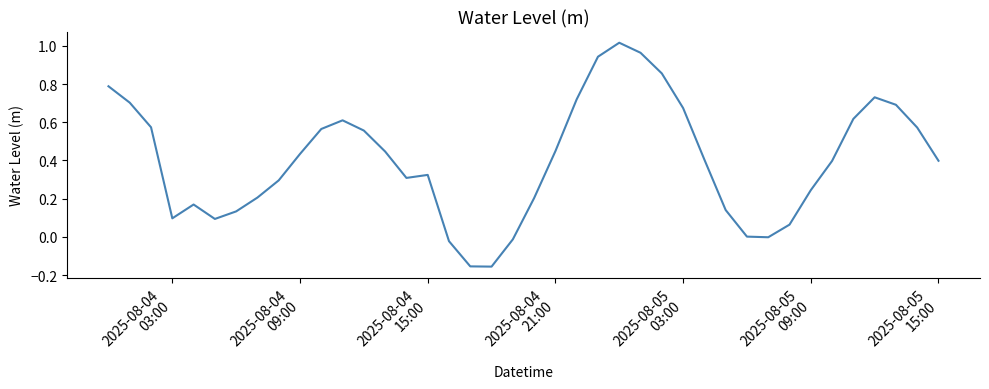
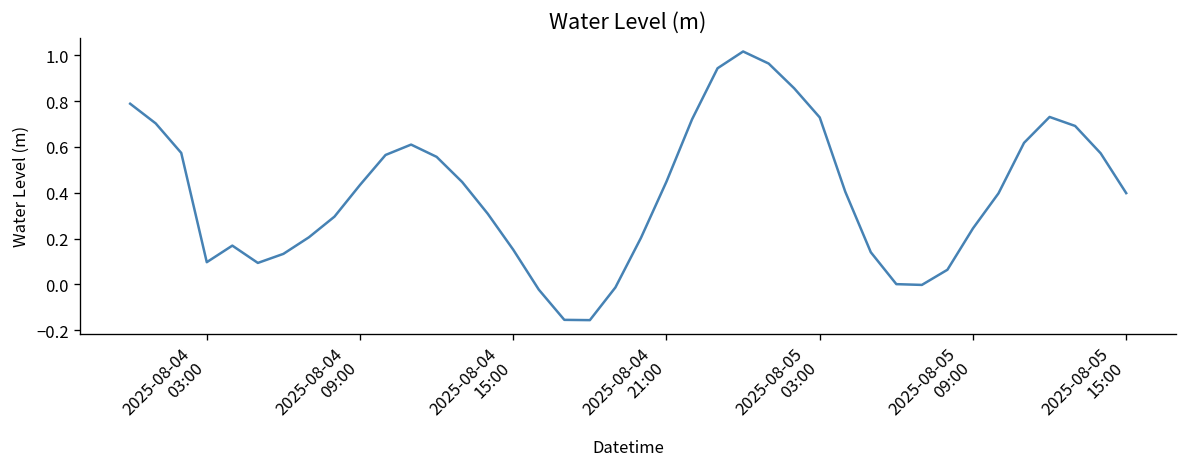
  {
    "2025-08-04 03:00": 0.10,
    "2025-08-04 09:00": 0.43,
-   "2025-08-04 15:00": 0.32,
+   "2025-08-04 15:00": 0.15,
    "2025-08-04 21:00": 0.45,
-   "2025-08-05 03:00": 0.67,
+   "2025-08-05 03:00": 0.73,
    "2025-08-05 09:00": 0.24,
    "2025-08-05 15:00": 0.40
  }
